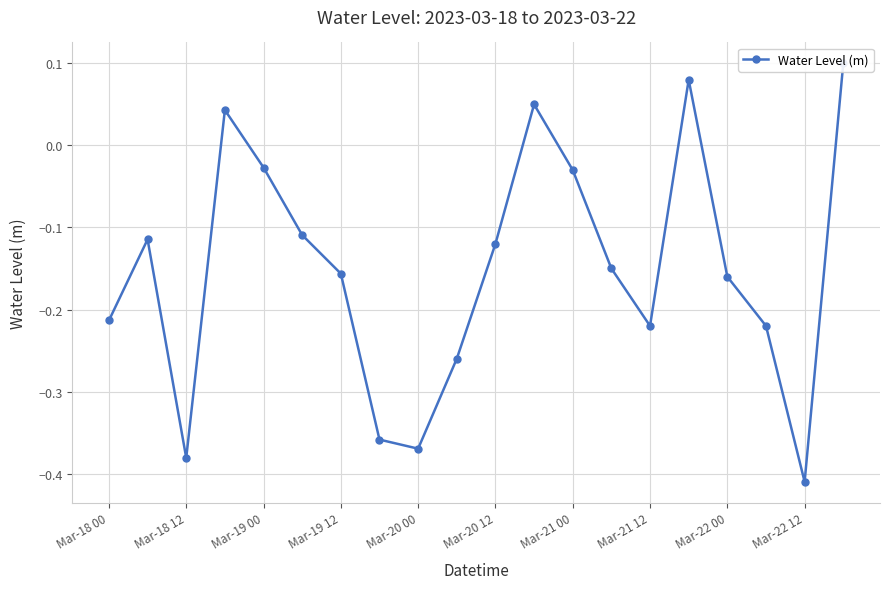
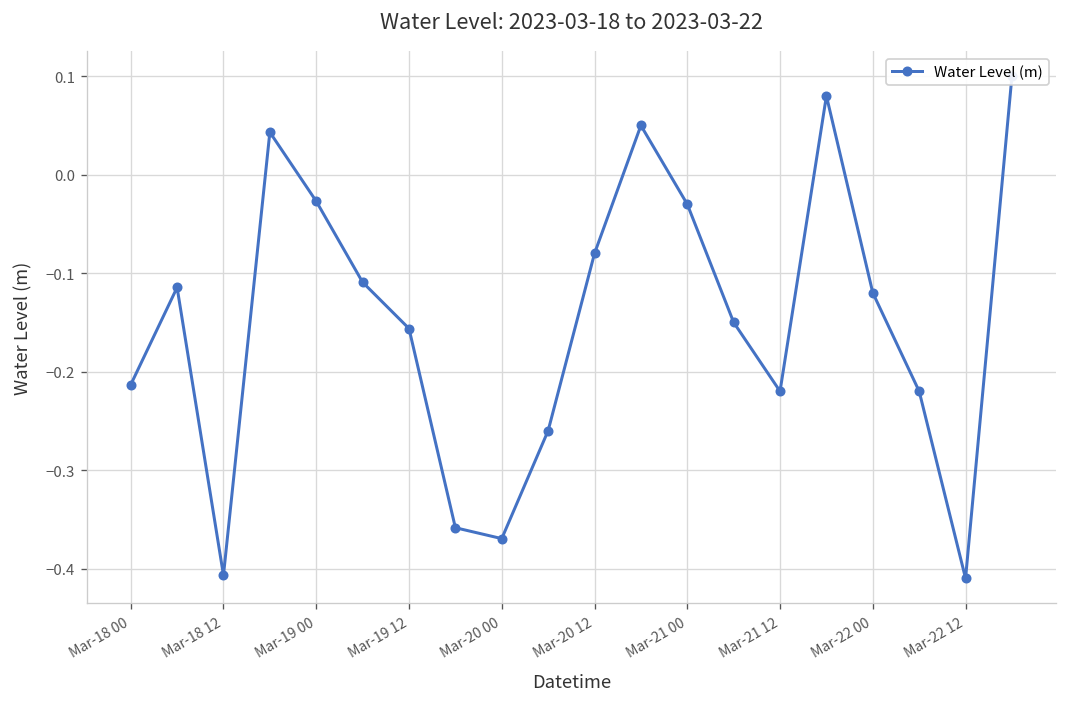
  {
    "Mar-18 00": -0.21,
-   "Mar-18 12": -0.38,
+   "Mar-18 12": -0.41,
    "Mar-19 00": -0.03,
    "Mar-19 12": -0.16,
    "Mar-20 00": -0.37,
-   "Mar-20 12": -0.12,
+   "Mar-20 12": -0.08,
    "Mar-21 00": -0.03,
    "Mar-21 12": -0.22,
-   "Mar-22 00": -0.16,
+   "Mar-22 00": -0.12,
    "Mar-22 12": -0.41
  }
